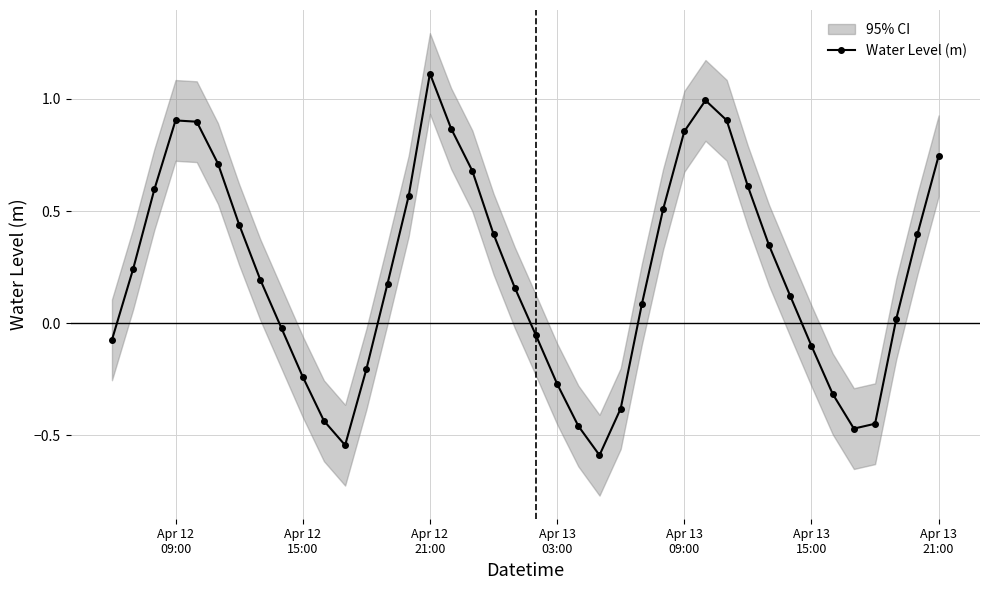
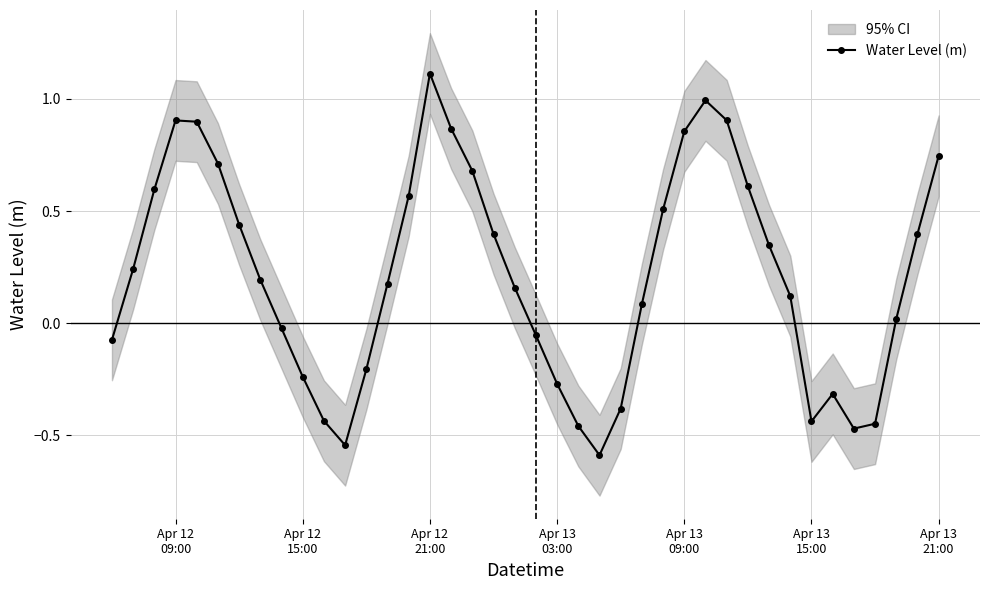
  {
    "Water Level (m)": {
      "Apr 12 09:00": 0.90,
      "Apr 12 15:00": -0.24,
      "Apr 12 21:00": 1.11,
      "Apr 13 03:00": -0.27,
      "Apr 13 09:00": 0.86,
-     "Apr 13 15:00": -0.10,
+     "Apr 13 15:00": -0.44,
      "Apr 13 21:00": 0.75
    }
  }
